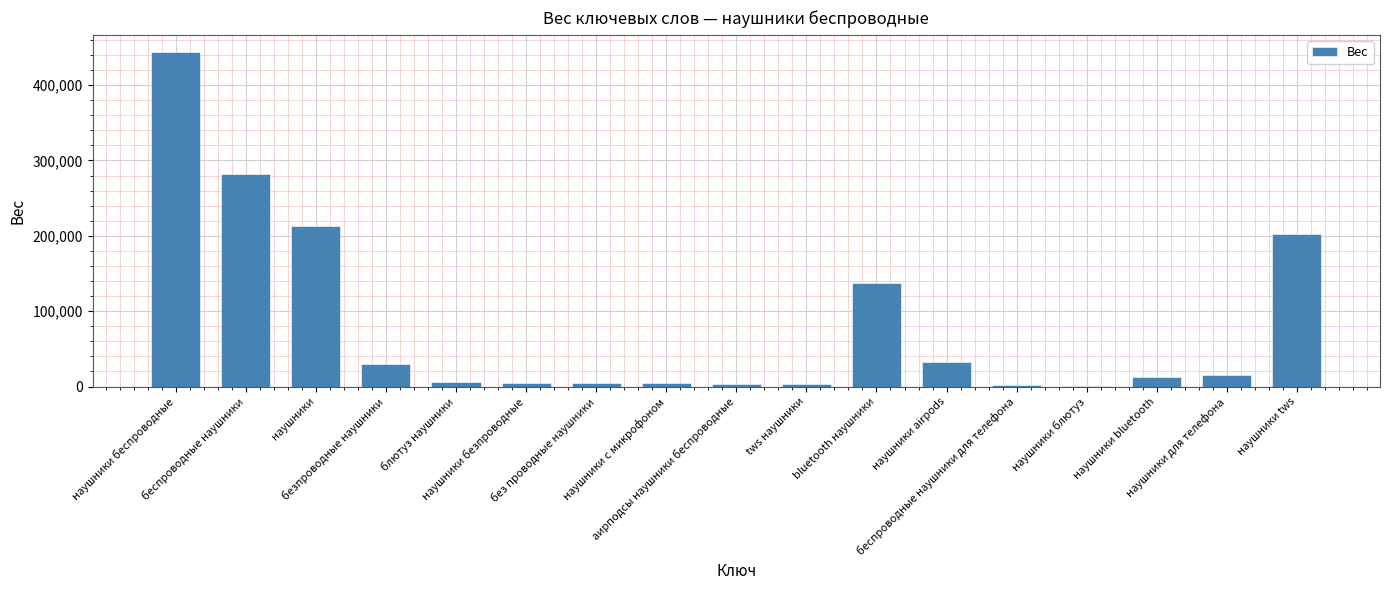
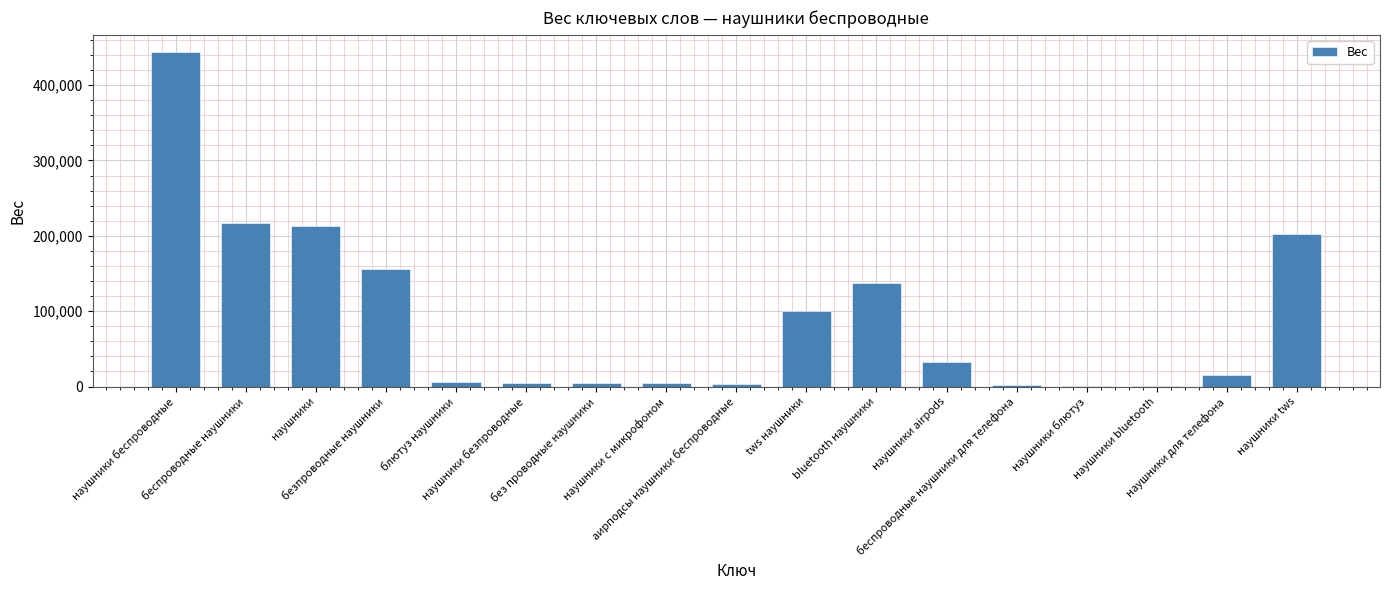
  {
    "наушники беспроводные": "440,000",
-   "беспроводные наушники": "280,000",
+   "беспроводные наушники": "220,000",
    "наушники": "210,000",
-   "безпроводные наушники": "30,000",
+   "безпроводные наушники": "160,000",
    "блютуз наушники": "10,000",
    "наушники безпроводные": "10,000",
    "без проводные наушники": "0",
    "наушники с микрофоном": "0",
    "аирподсы наушники беспроводные": "0",
-   "tws наушники": "0",
+   "tws наушники": "100,000",
    "bluetooth наушники": "140,000",
    "наушники airpods": "30,000",
-   "наушники bluetooth": "10,000",
+   "наушники bluetooth": "0",
    "наушники для телефона": "20,000",
    "наушники tws": "200,000"
  }
